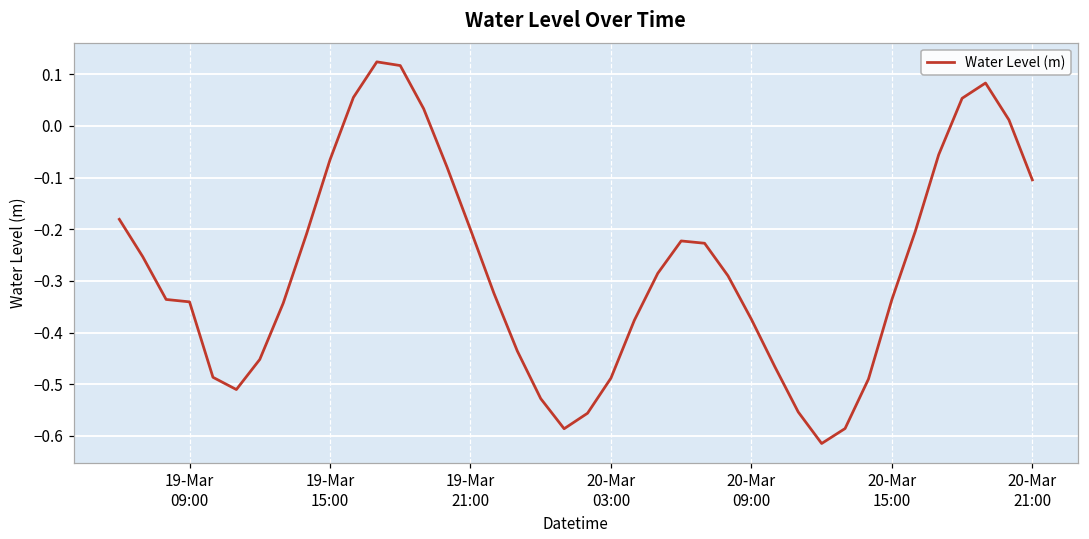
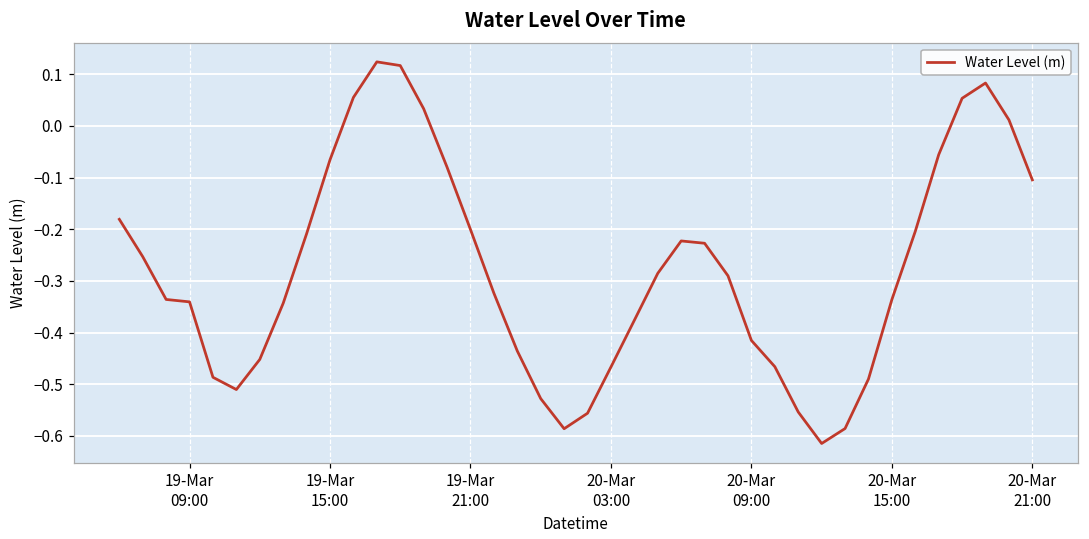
  {
    "19-Mar 09:00": -0.34,
    "19-Mar 15:00": -0.07,
    "19-Mar 21:00": -0.20,
-   "20-Mar 03:00": -0.49,
-   "20-Mar 09:00": -0.37,
+   "20-Mar 03:00": -0.47,
+   "20-Mar 09:00": -0.42,
    "20-Mar 15:00": -0.34,
    "20-Mar 21:00": -0.10
  }
